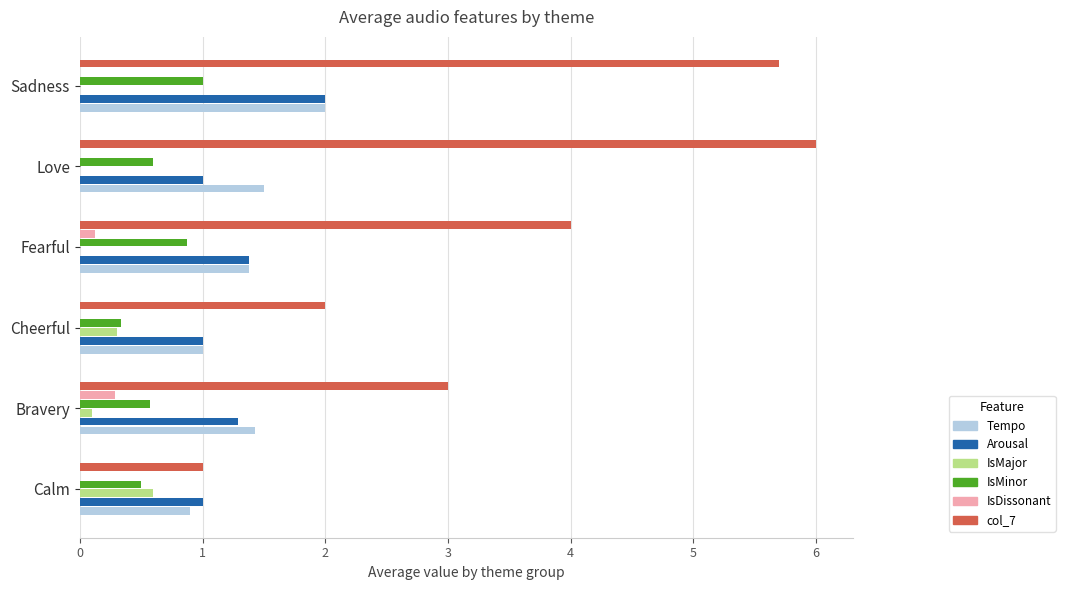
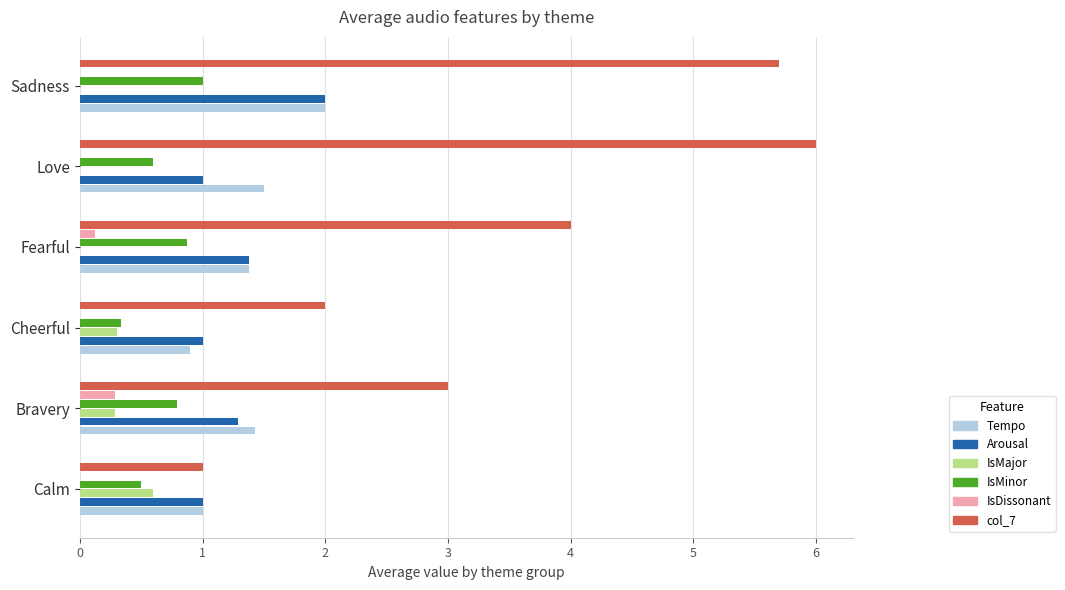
  {
    "Tempo": {
      "Sadness": 2.0,
      "Love": 1.5,
      "Fearful": 1.38,
-     "Cheerful": 1.0,
+     "Cheerful": 0.9,
      "Bravery": 1.43,
-     "Calm": 0.9
+     "Calm": 1.0
    },
    "Arousal": {
      "Sadness": 2.00,
      "Love": 1.00,
      "Fearful": 1.38,
      "Cheerful": 1.00,
      "Bravery": 1.29,
      "Calm": 1.00
    },
    "IsMajor": {
      "Sadness": 0.00,
      "Love": 0.00,
      "Fearful": 0.00,
      "Cheerful": 0.30,
-     "Bravery": 0.10,
+     "Bravery": 0.29,
      "Calm": 0.60
    },
    "IsMinor": {
      "Sadness": 1.00,
      "Love": 0.60,
      "Fearful": 0.88,
      "Cheerful": 0.33,
-     "Bravery": 0.57,
+     "Bravery": 0.79,
      "Calm": 0.50
    },
    "IsDissonant": {
      "Sadness": 0.00,
      "Love": 0.00,
      "Fearful": 0.13,
      "Cheerful": 0.00,
      "Bravery": 0.29,
      "Calm": 0.00
    },
    "col_7": {
      "Sadness": 5.70,
      "Love": 6.00,
      "Fearful": 4.00,
      "Cheerful": 2.00,
      "Bravery": 3.00,
      "Calm": 1.00
    }
  }
